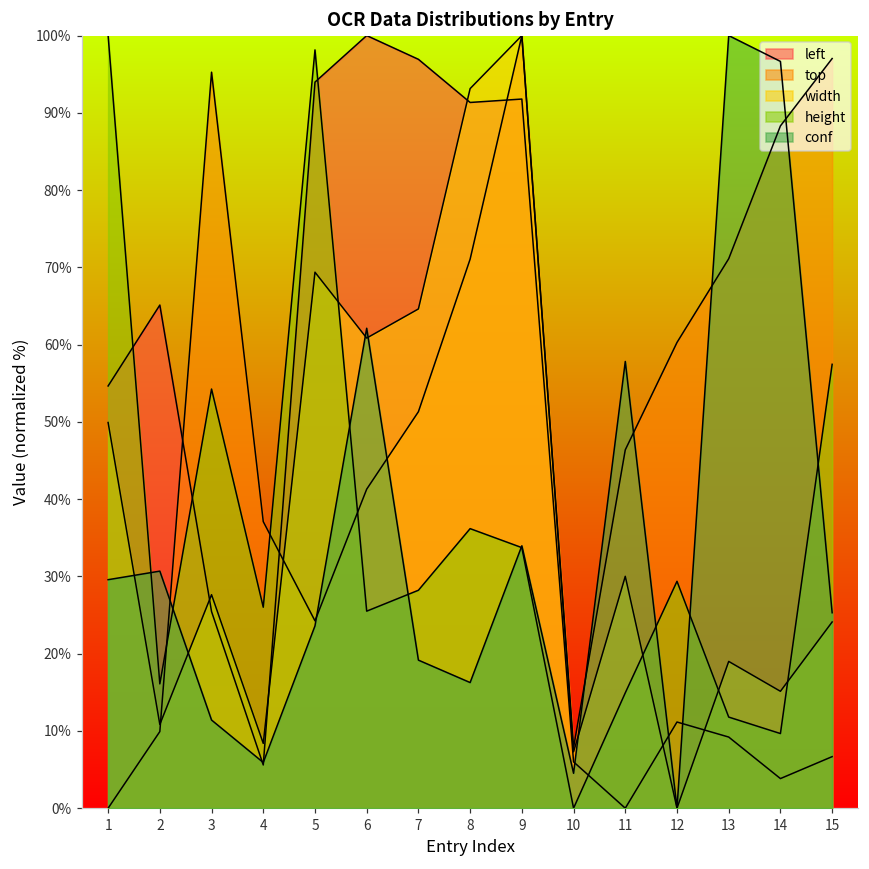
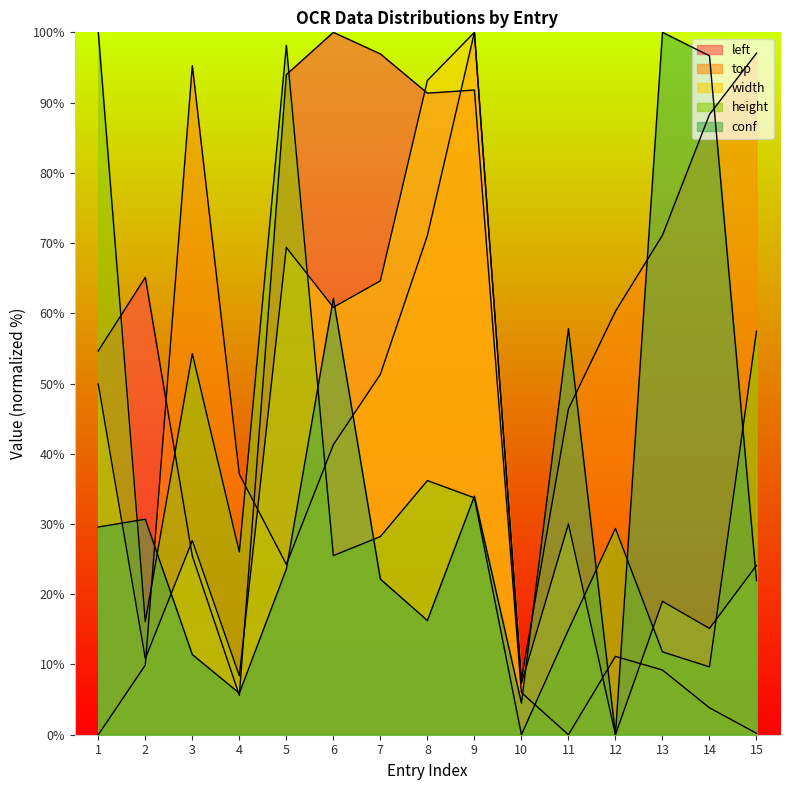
  {
    "left": {
      "1": "55%",
      "2": "65%",
      "3": "25%",
      "5": "94%",
      "6": "100%",
      "7": "97%",
      "8": "91%",
      "9": "92%",
      "10": "6%",
      "11": "0%",
      "12": "11%",
      "13": "9%",
      "14": "4%",
-     "15": "7%"
+     "15": "0%"
    },
    "height": {
      "1": "100%",
      "2": "16%",
      "3": "54%",
      "4": "26%",
      "5": "98%",
      "6": "26%",
      "7": "28%",
      "8": "36%",
      "10": "0%",
      "11": "15%",
      "12": "29%",
      "13": "12%",
      "14": "10%",
      "15": "57%"
    },
    "conf": {
      "1": "30%",
      "2": "31%",
      "3": "11%",
      "5": "24%",
      "6": "62%",
-     "7": "19%",
+     "7": "22%",
      "8": "16%",
      "10": "5%",
      "11": "58%",
      "13": "100%",
-     "15": "25%"
+     "15": "22%"
    }
  }
